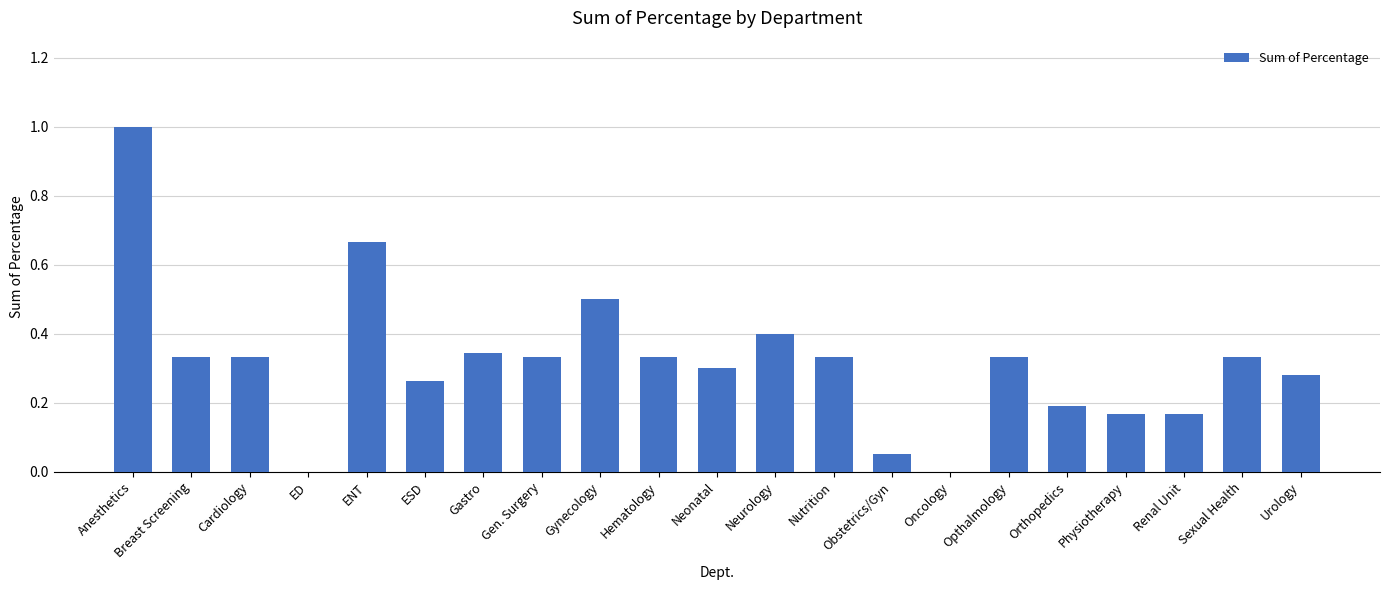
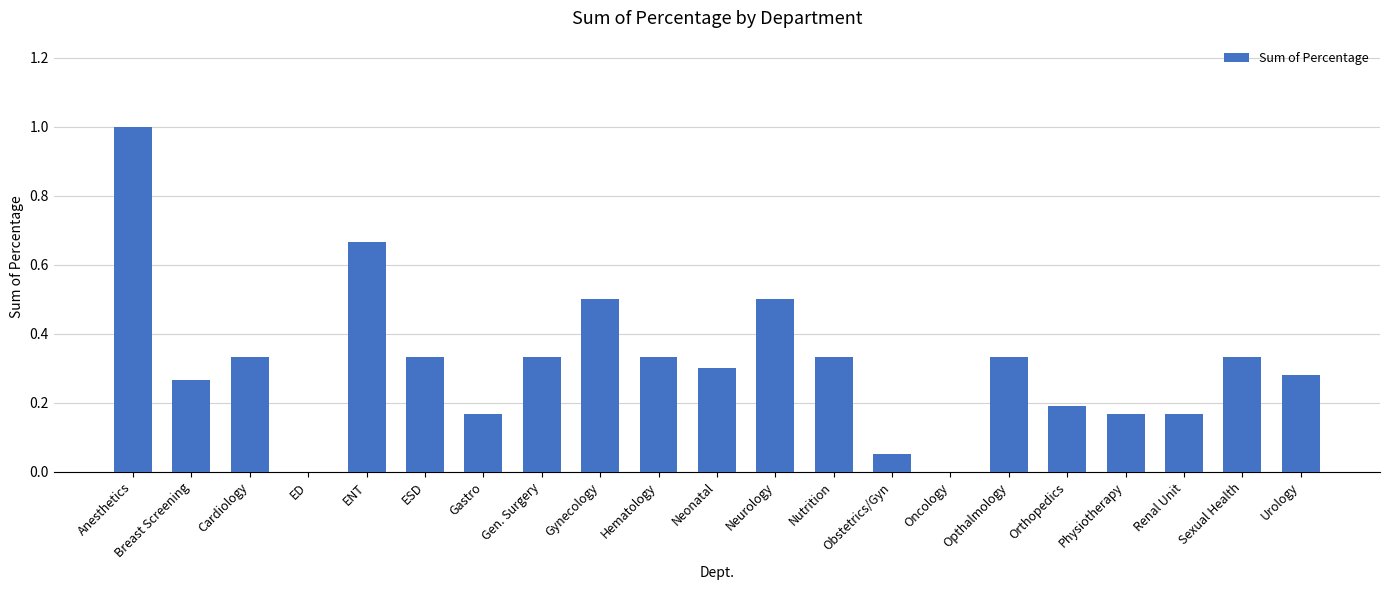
  {
    "Anesthetics": 1.00,
-   "Breast Screening": 0.33,
+   "Breast Screening": 0.27,
    "Cardiology": 0.33,
    "ED": 0.00,
    "ENT": 0.67,
-   "ESD": 0.26,
-   "Gastro": 0.35,
+   "ESD": 0.33,
+   "Gastro": 0.17,
    "Gen. Surgery": 0.33,
    "Gynecology": 0.50,
    "Hematology": 0.33,
    "Neonatal": 0.30,
-   "Neurology": 0.4,
+   "Neurology": 0.5,
    "Nutrition": 0.33,
    "Obstetrics/Gyn": 0.05,
    "Oncology": 0.00,
    "Opthalmology": 0.33,
    "Orthopedics": 0.19,
    "Physiotherapy": 0.17,
    "Renal Unit": 0.17,
    "Sexual Health": 0.33,
    "Urology": 0.28
  }
